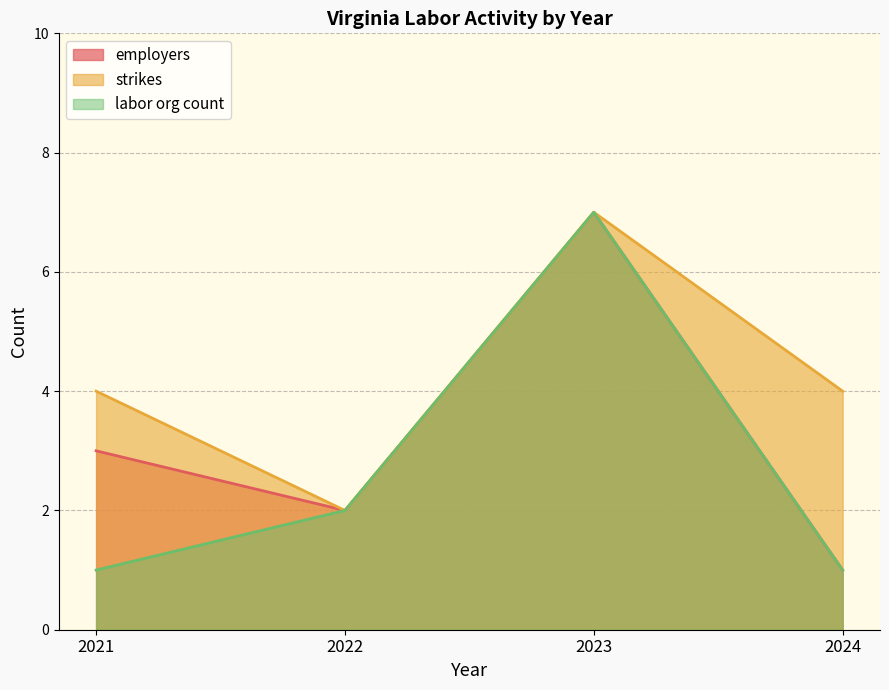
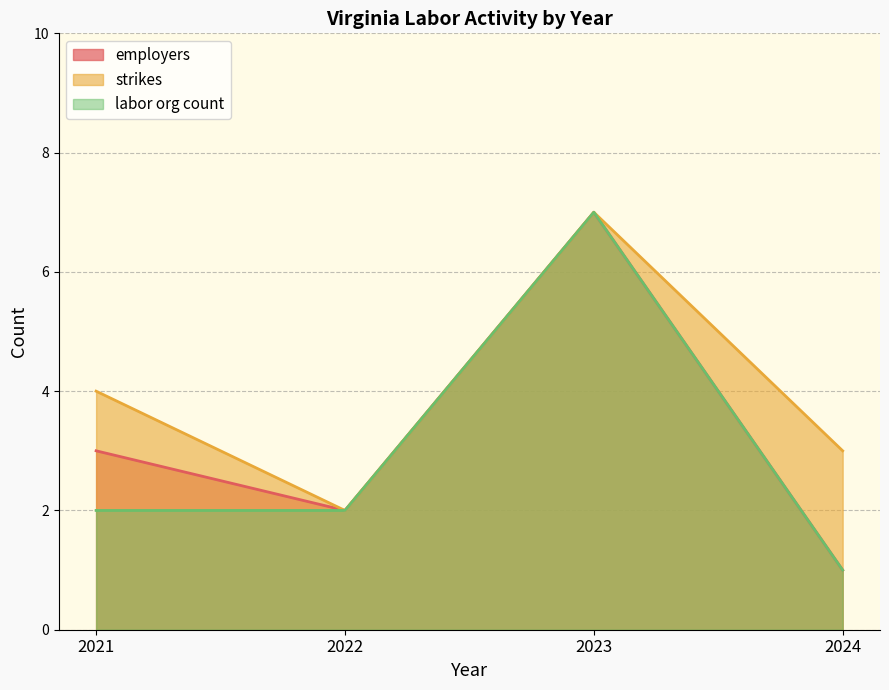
  {
    "employers": {
      "2021": 3
    },
    "strikes": {
      "2021": 4,
-     "2024": 4
+     "2024": 3
    },
    "labor org count": {
-     "2021": 1
+     "2021": 2
    }
  }
